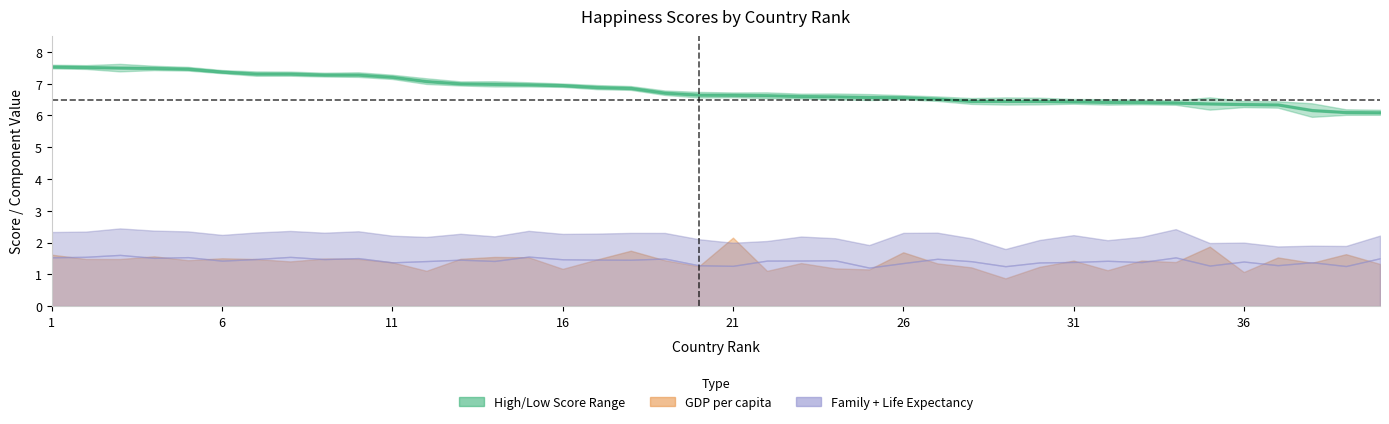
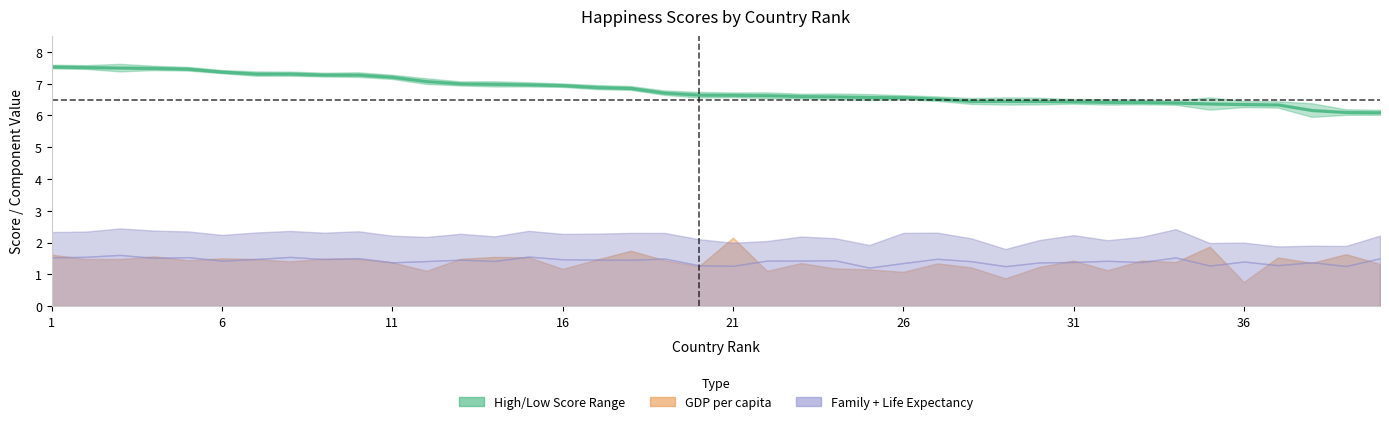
  {
    "GDP per capita": {
      "1": 1.6,
      "16": 1.2,
      "21": 2.2,
-     "26": 1.7,
-     "36": 1.1
+     "26": 1.1,
+     "36": 0.8
    }
  }
